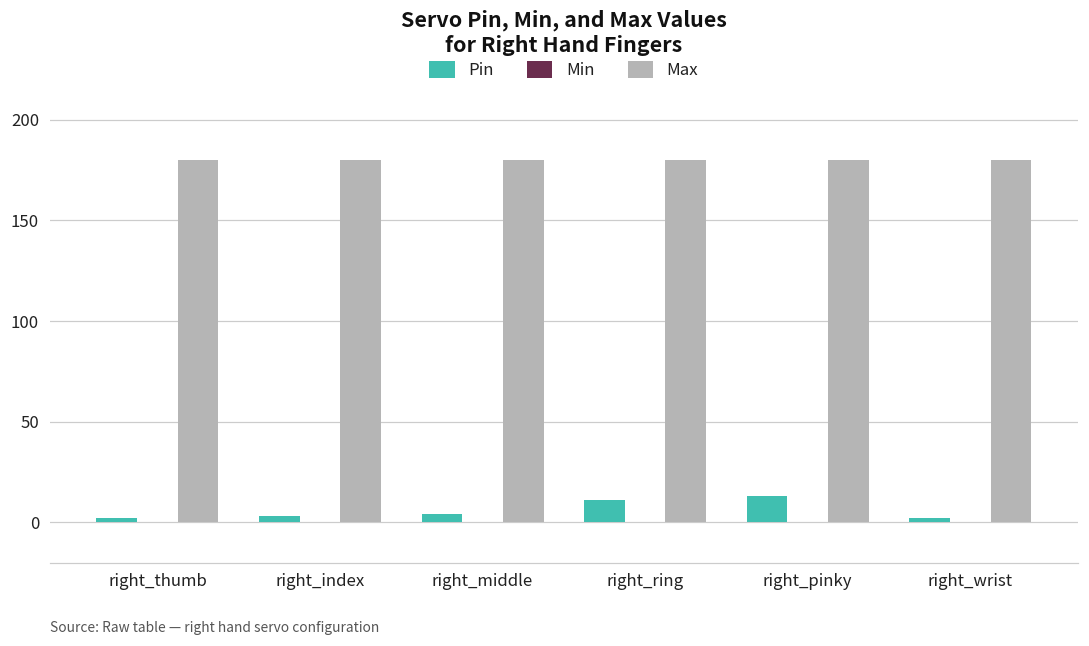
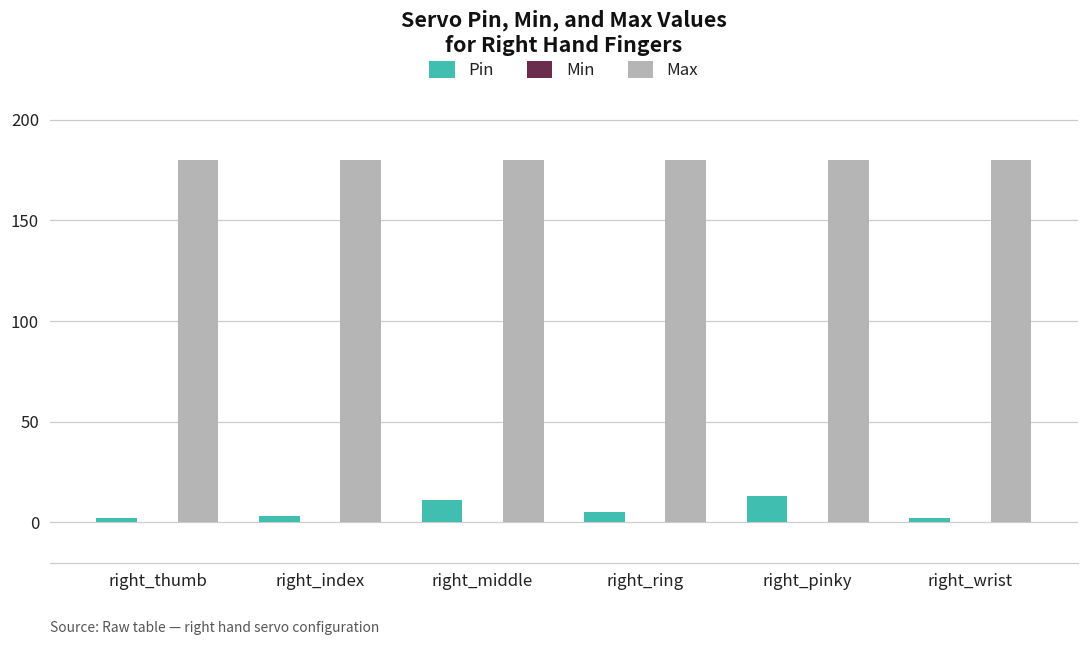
  {
    "Pin": {
      "right_thumb": 2,
      "right_index": 3,
-     "right_middle": 4,
-     "right_ring": 11,
+     "right_middle": 11,
+     "right_ring": 5,
      "right_pinky": 13,
      "right_wrist": 2
    },
    "Min": {
      "right_thumb": 0,
      "right_index": 0,
      "right_middle": 0,
      "right_ring": 0,
      "right_pinky": 0,
      "right_wrist": 0
    },
    "Max": {
      "right_thumb": 180,
      "right_index": 180,
      "right_middle": 180,
      "right_ring": 180,
      "right_pinky": 180,
      "right_wrist": 180
    }
  }
